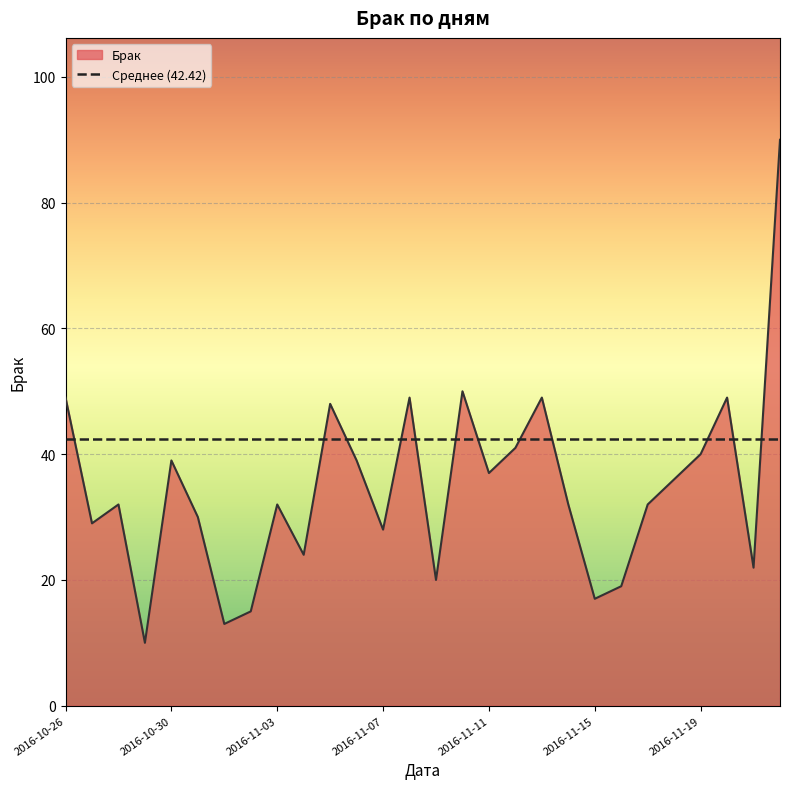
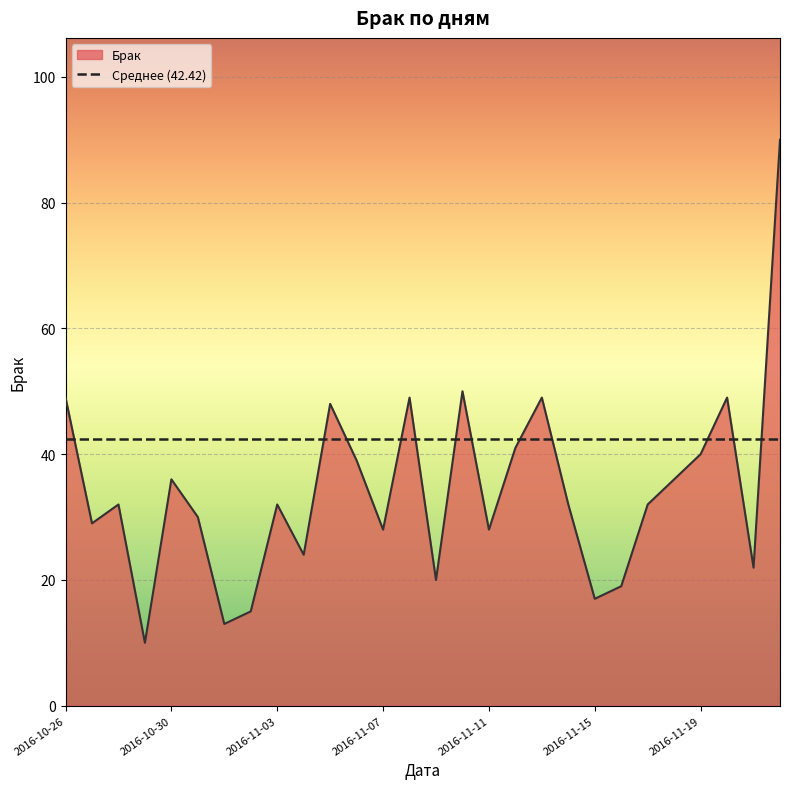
  {
    "2016-10-26": 49,
-   "2016-10-30": 39,
+   "2016-10-30": 36,
    "2016-11-03": 32,
    "2016-11-07": 28,
-   "2016-11-11": 37,
+   "2016-11-11": 28,
    "2016-11-15": 17,
    "2016-11-19": 40
  }
